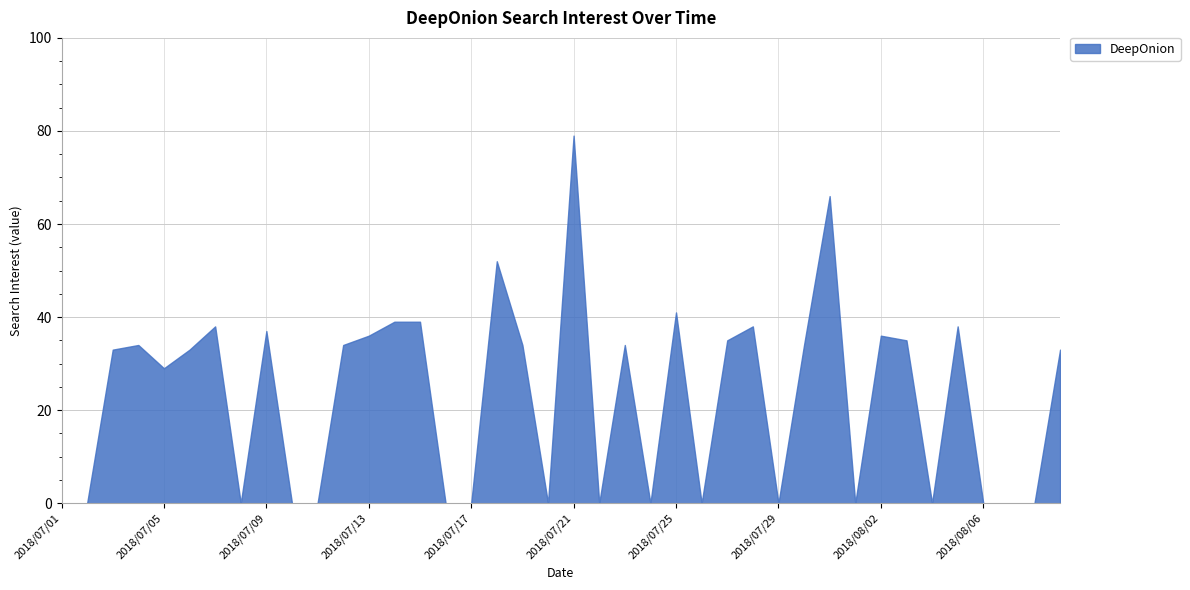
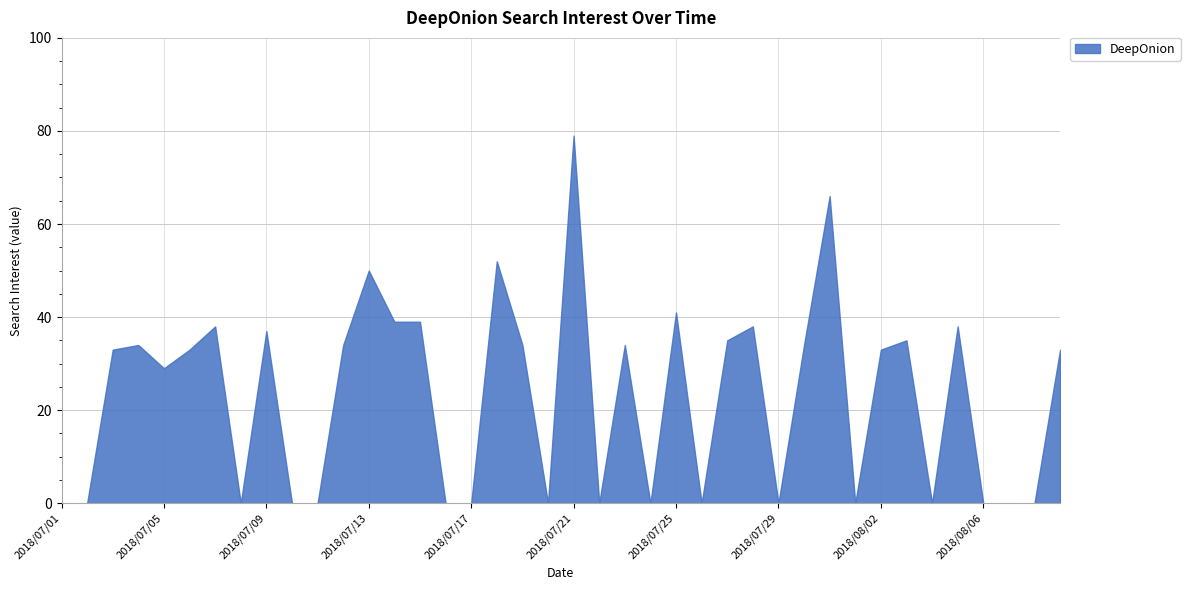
  {
    "2018/07/01": 0,
    "2018/07/05": 29,
    "2018/07/09": 37,
-   "2018/07/13": 36,
+   "2018/07/13": 50,
    "2018/07/17": 0,
    "2018/07/21": 79,
    "2018/07/25": 41,
    "2018/07/29": 0,
-   "2018/08/02": 36,
+   "2018/08/02": 33,
    "2018/08/06": 0
  }
